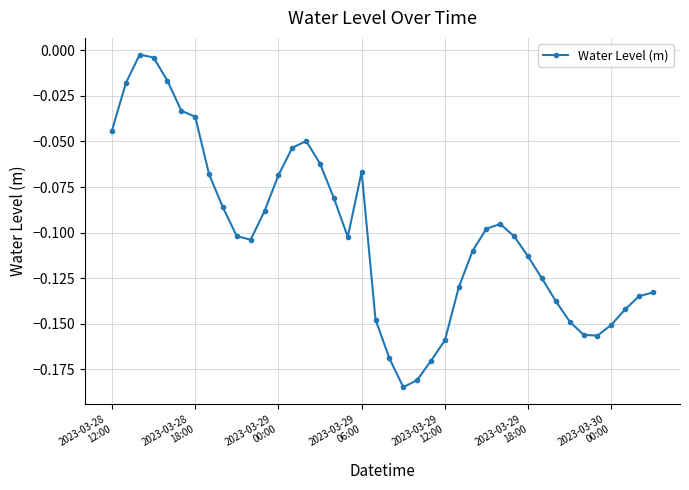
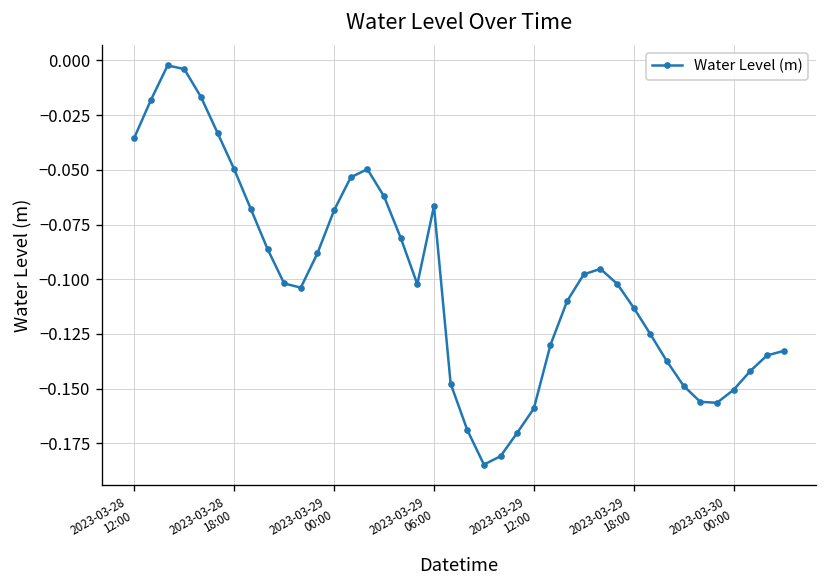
  {
-   "2023-03-28 12:00": -0.044,
-   "2023-03-28 18:00": -0.036,
+   "2023-03-28 12:00": -0.035,
+   "2023-03-28 18:00": -0.050,
    "2023-03-29 00:00": -0.069,
    "2023-03-29 06:00": -0.067,
    "2023-03-29 12:00": -0.159,
    "2023-03-29 18:00": -0.113,
    "2023-03-30 00:00": -0.151
  }
